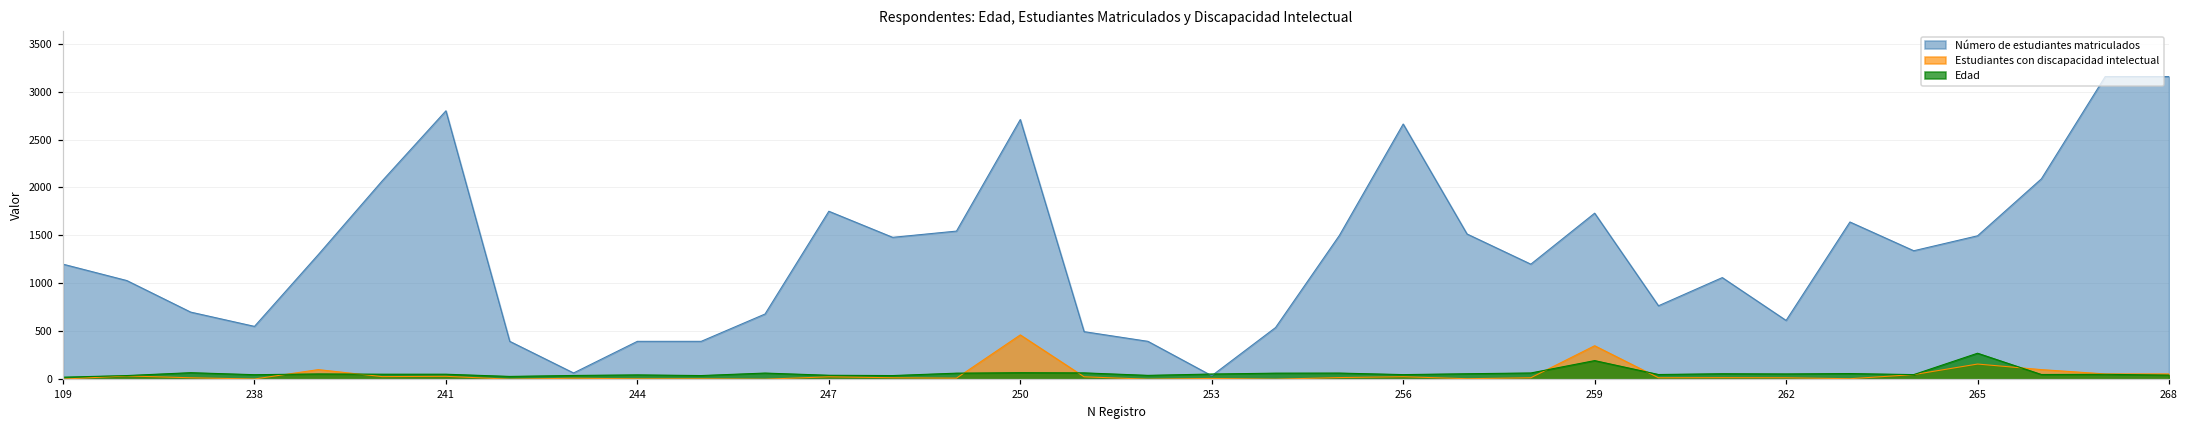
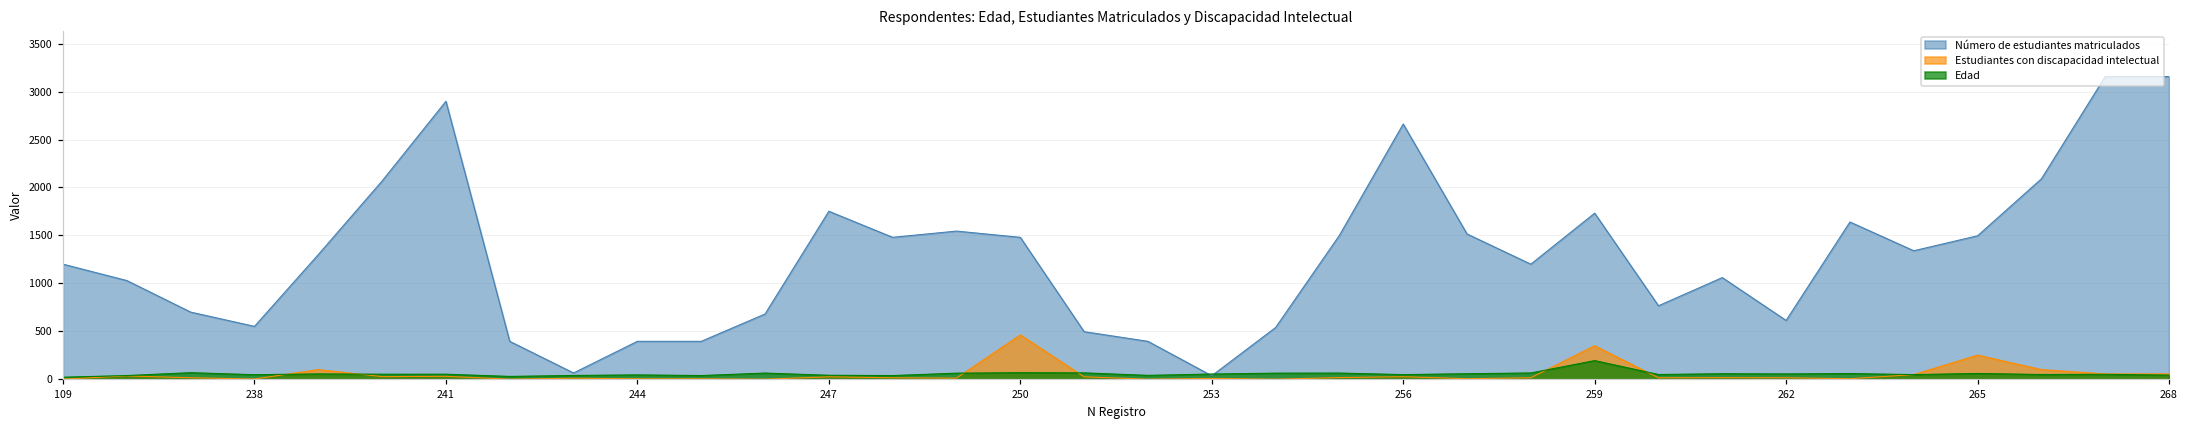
  {
    "Número de estudiantes matriculados": {
      "109": 1200,
      "238": 600,
-     "241": 2800,
+     "241": 2900,
      "244": 400,
      "247": 1800,
-     "250": 2700,
+     "250": 1500,
      "256": 2700,
      "259": 1700,
      "262": 600,
      "265": 1500,
      "268": 3200
    },
    "Estudiantes con discapacidad intelectual": {
      "238": 0,
      "244": 0,
      "250": 500,
      "259": 300,
      "262": 0,
-     "265": 200
+     "265": 300
    },
    "Edad": {
      "238": 0,
      "244": 0,
      "250": 100,
      "259": 200,
      "262": 100,
-     "265": 300
+     "265": 100
    }
  }
